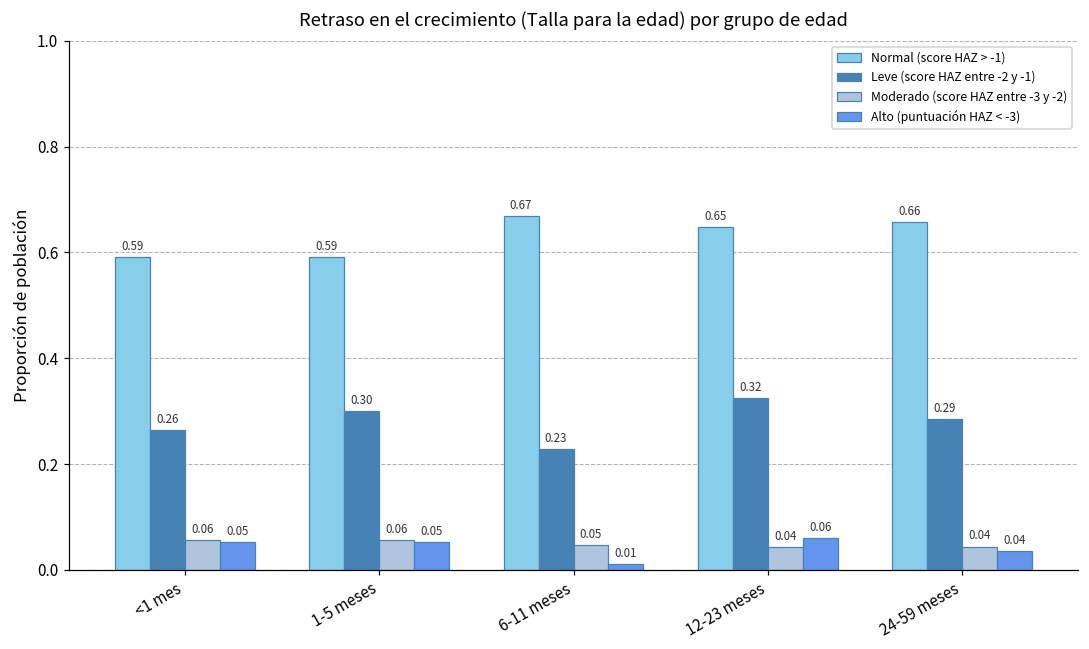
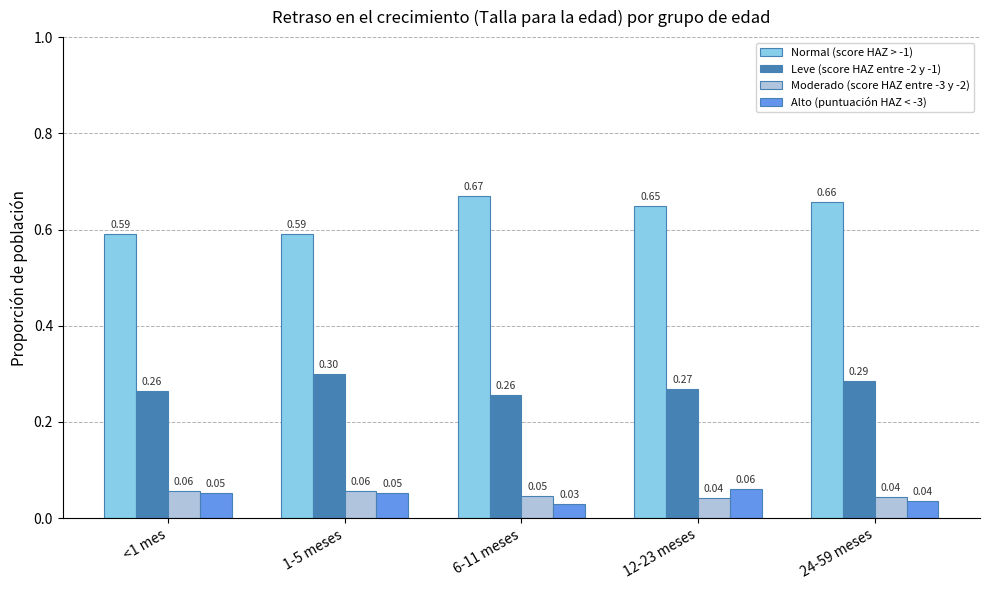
  {
    "Leve (score HAZ entre -2 y -1)": {
      "<1 mes": 0.26,
      "1-5 meses": 0.30,
-     "6-11 meses": 0.23,
-     "12-23 meses": 0.32,
+     "6-11 meses": 0.26,
+     "12-23 meses": 0.27,
      "24-59 meses": 0.29
    },
    "Alto (puntuación HAZ < -3)": {
      "<1 mes": 0.05,
      "1-5 meses": 0.05,
-     "6-11 meses": 0.01,
+     "6-11 meses": 0.03,
      "12-23 meses": 0.06,
      "24-59 meses": 0.04
    }
  }
